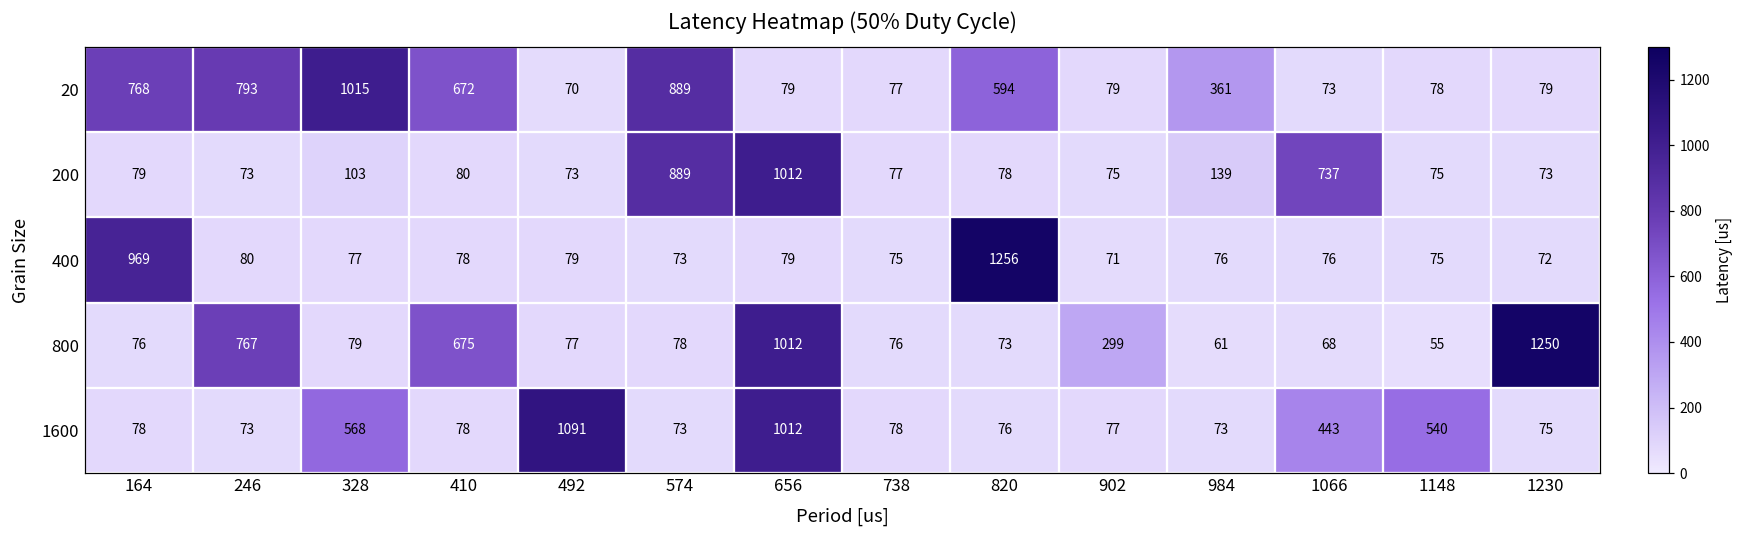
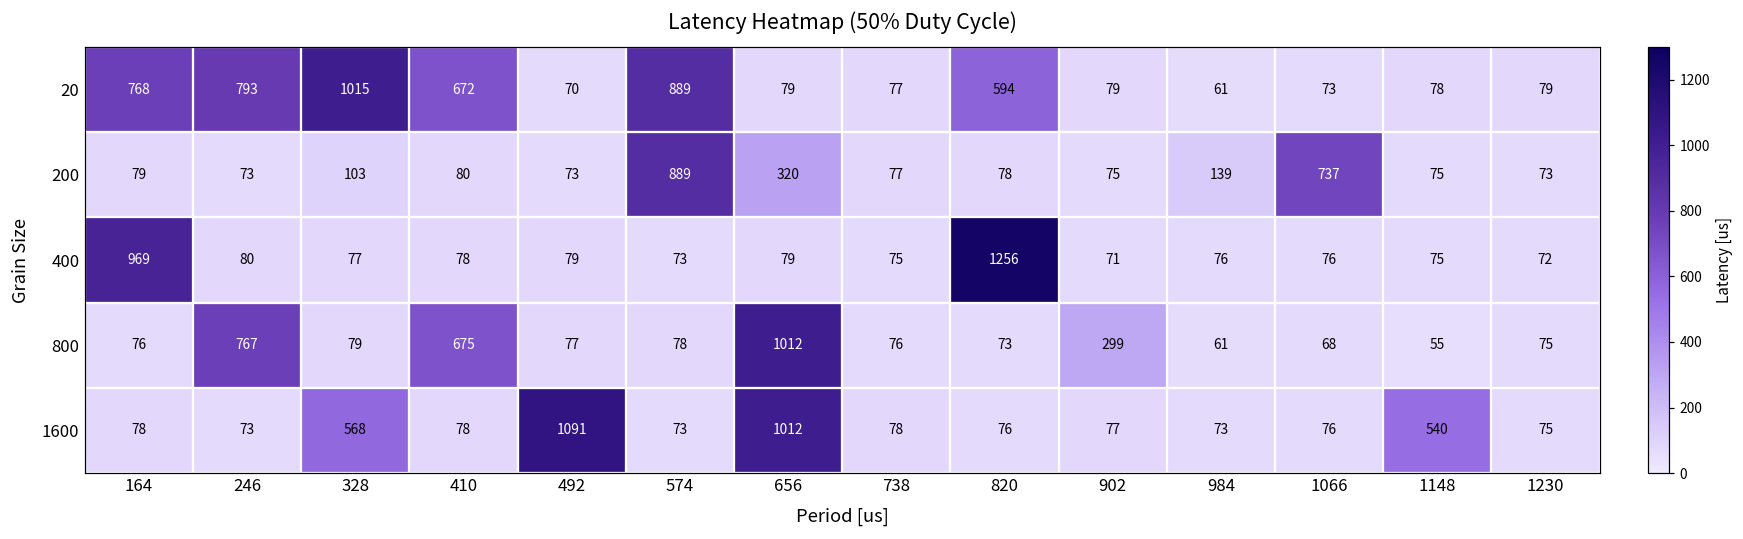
  {
    "20": {
      "164": 768,
      "246": 793,
      "328": 1015,
      "410": 672,
      "492": 70,
      "574": 889,
      "656": 79,
      "738": 77,
      "820": 594,
      "902": 79,
-     "984": 361,
+     "984": 61,
      "1066": 73,
      "1148": 78,
      "1230": 79
    },
    "200": {
      "164": 79,
      "246": 73,
      "328": 103,
      "410": 80,
      "492": 73,
      "574": 889,
-     "656": 1012,
+     "656": 320,
      "738": 77,
      "820": 78,
      "902": 75,
      "984": 139,
      "1066": 737,
      "1148": 75,
      "1230": 73
    },
    "400": {
      "164": 969,
      "246": 80,
      "328": 77,
      "410": 78,
      "492": 79,
      "574": 73,
      "656": 79,
      "738": 75,
      "820": 1256,
      "902": 71,
      "984": 76,
      "1066": 76,
      "1148": 75,
      "1230": 72
    },
    "800": {
      "164": 76,
      "246": 767,
      "328": 79,
      "410": 675,
      "492": 77,
      "574": 78,
      "656": 1012,
      "738": 76,
      "820": 73,
      "902": 299,
      "984": 61,
      "1066": 68,
      "1148": 55,
-     "1230": 1250
+     "1230": 75
    },
    "1600": {
      "164": 78,
      "246": 73,
      "328": 568,
      "410": 78,
      "492": 1091,
      "574": 73,
      "656": 1012,
      "738": 78,
      "820": 76,
      "902": 77,
      "984": 73,
-     "1066": 443,
+     "1066": 76,
      "1148": 540,
      "1230": 75
    }
  }
